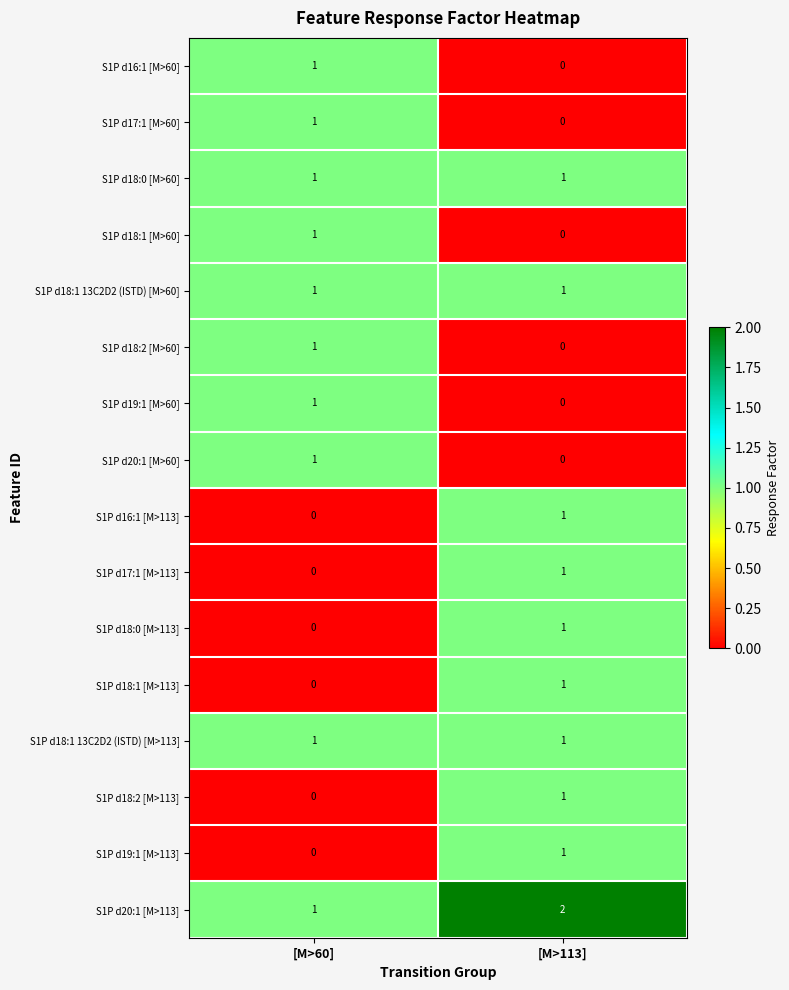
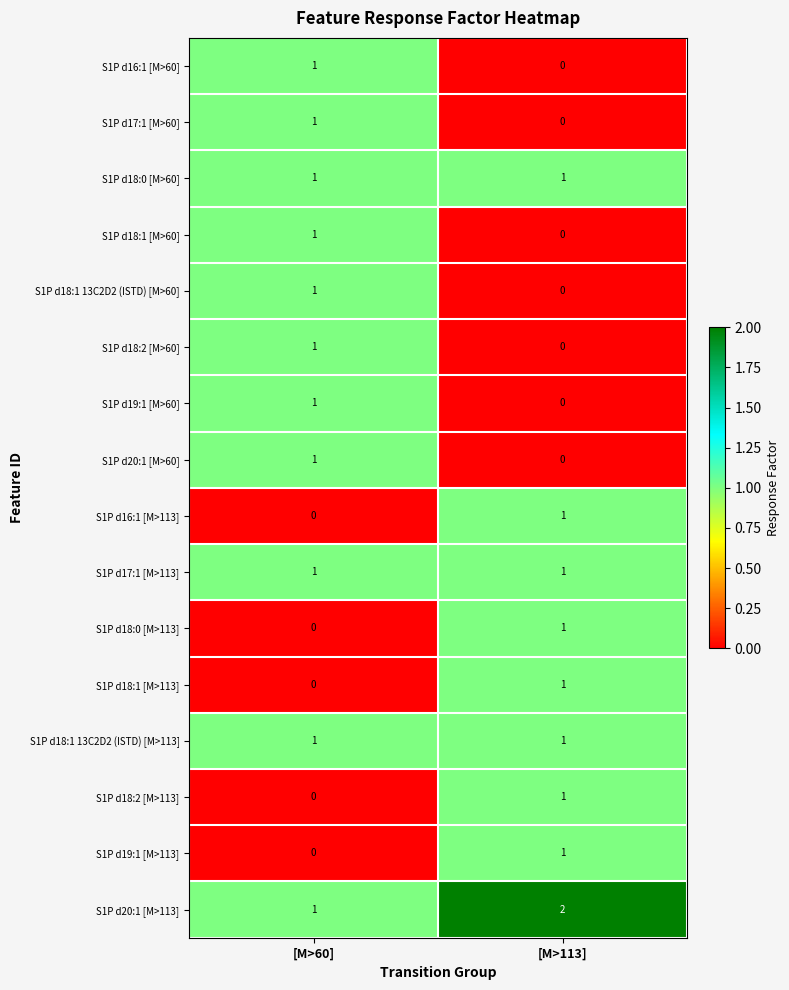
  {
    "S1P d16:1 [M>60]": {
      "[M>60]": 1,
      "[M>113]": 0
    },
    "S1P d17:1 [M>60]": {
      "[M>60]": 1,
      "[M>113]": 0
    },
    "S1P d18:0 [M>60]": {
      "[M>60]": 1,
      "[M>113]": 1
    },
    "S1P d18:1 [M>60]": {
      "[M>60]": 1,
      "[M>113]": 0
    },
    "S1P d18:1 13C2D2 (ISTD) [M>60]": {
      "[M>60]": 1,
-     "[M>113]": 1
+     "[M>113]": 0
    },
    "S1P d18:2 [M>60]": {
      "[M>60]": 1,
      "[M>113]": 0
    },
    "S1P d19:1 [M>60]": {
      "[M>60]": 1,
      "[M>113]": 0
    },
    "S1P d20:1 [M>60]": {
      "[M>60]": 1,
      "[M>113]": 0
    },
    "S1P d16:1 [M>113]": {
      "[M>60]": 0,
      "[M>113]": 1
    },
    "S1P d17:1 [M>113]": {
-     "[M>60]": 0,
+     "[M>60]": 1,
      "[M>113]": 1
    },
    "S1P d18:0 [M>113]": {
      "[M>60]": 0,
      "[M>113]": 1
    },
    "S1P d18:1 [M>113]": {
      "[M>60]": 0,
      "[M>113]": 1
    },
    "S1P d18:1 13C2D2 (ISTD) [M>113]": {
      "[M>60]": 1,
      "[M>113]": 1
    },
    "S1P d18:2 [M>113]": {
      "[M>60]": 0,
      "[M>113]": 1
    },
    "S1P d19:1 [M>113]": {
      "[M>60]": 0,
      "[M>113]": 1
    },
    "S1P d20:1 [M>113]": {
      "[M>60]": 1,
      "[M>113]": 2
    }
  }
